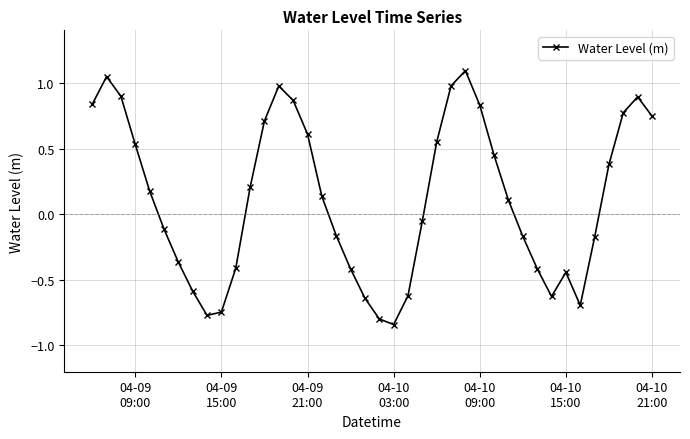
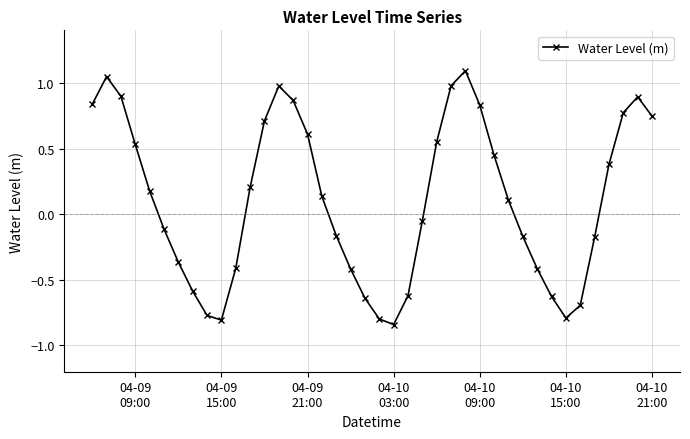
  {
    "04-09 09:00": 0.53,
-   "04-09 15:00": -0.75,
+   "04-09 15:00": -0.81,
    "04-09 21:00": 0.61,
    "04-10 03:00": -0.84,
    "04-10 09:00": 0.83,
-   "04-10 15:00": -0.44,
+   "04-10 15:00": -0.79,
    "04-10 21:00": 0.75
  }
